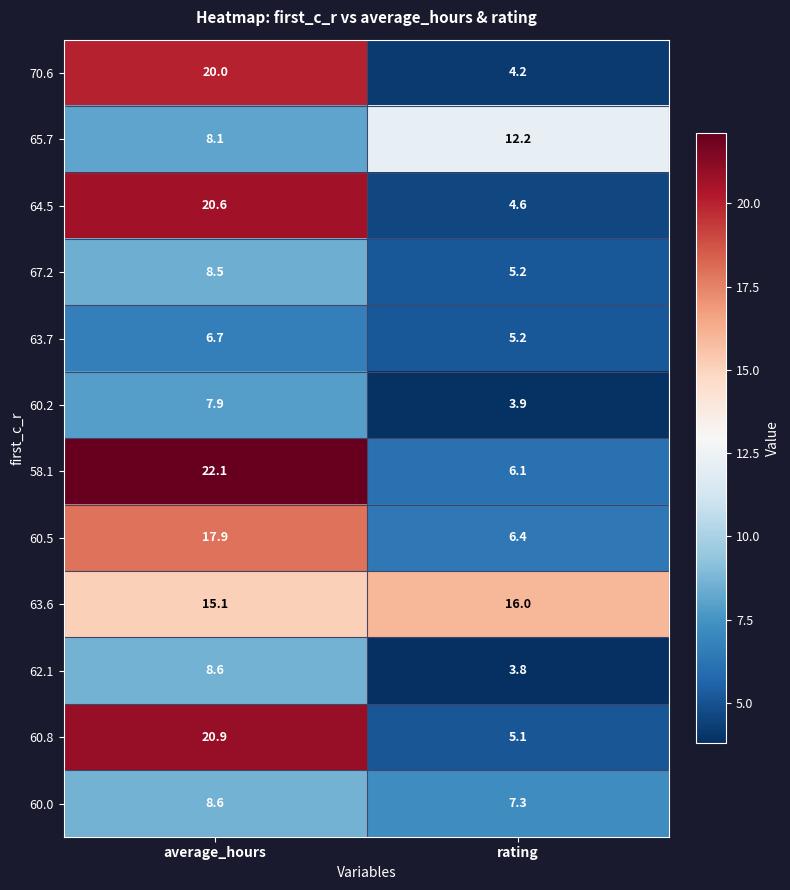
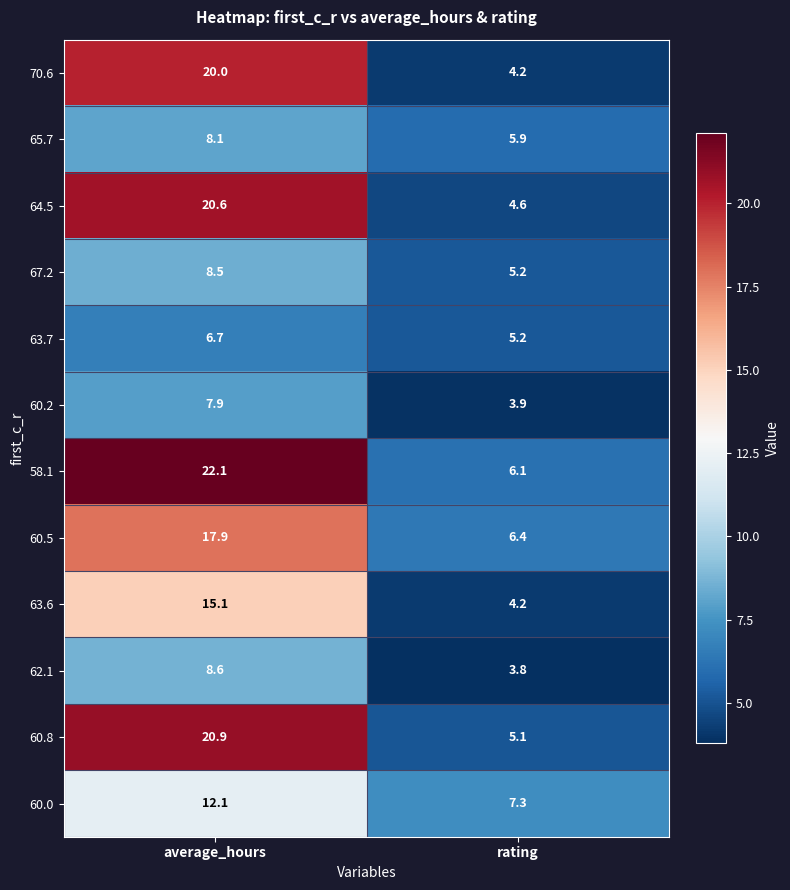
  {
    "70.6": {
      "average_hours": 20.0,
      "rating": 4.2
    },
    "65.7": {
      "average_hours": 8.1,
-     "rating": 12.2
+     "rating": 5.9
    },
    "64.5": {
      "average_hours": 20.6,
      "rating": 4.6
    },
    "67.2": {
      "average_hours": 8.5,
      "rating": 5.2
    },
    "63.7": {
      "average_hours": 6.7,
      "rating": 5.2
    },
    "60.2": {
      "average_hours": 7.9,
      "rating": 3.9
    },
    "58.1": {
      "average_hours": 22.1,
      "rating": 6.1
    },
    "60.5": {
      "average_hours": 17.9,
      "rating": 6.4
    },
    "63.6": {
      "average_hours": 15.1,
-     "rating": 16.0
+     "rating": 4.2
    },
    "62.1": {
      "average_hours": 8.6,
      "rating": 3.8
    },
    "60.8": {
      "average_hours": 20.9,
      "rating": 5.1
    },
    "60.0": {
-     "average_hours": 8.6,
+     "average_hours": 12.1,
      "rating": 7.3
    }
  }
